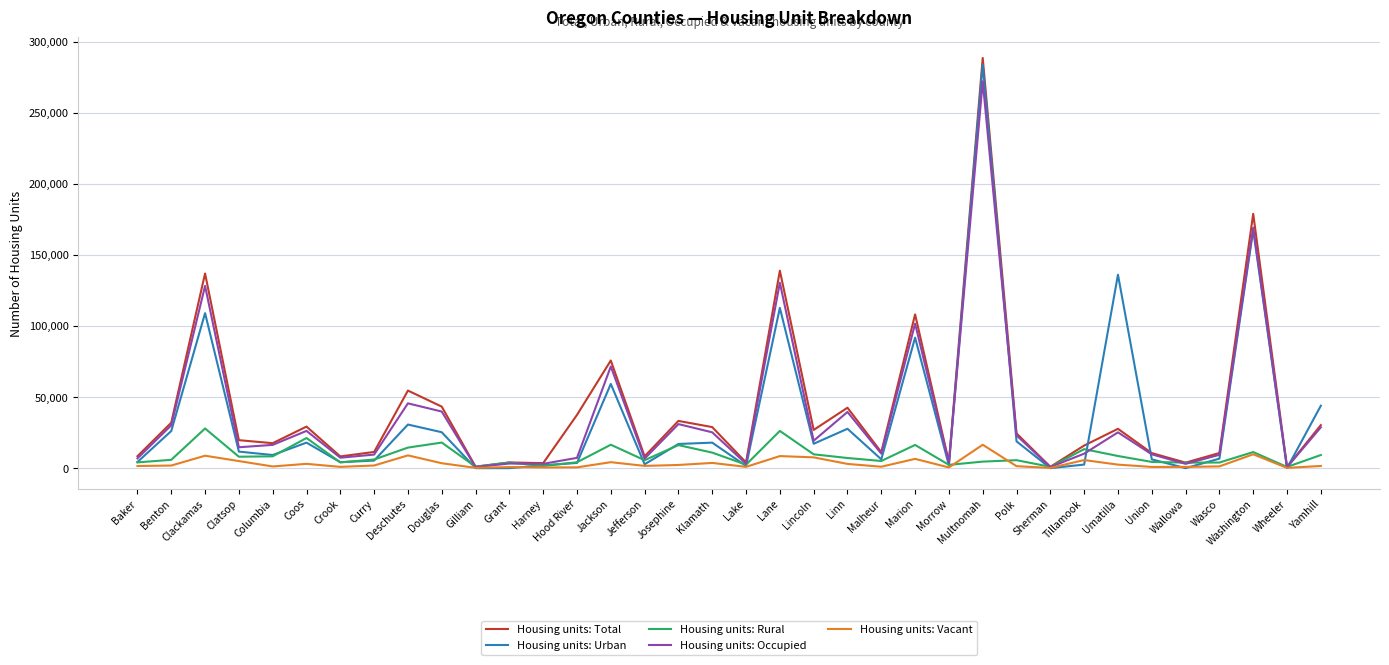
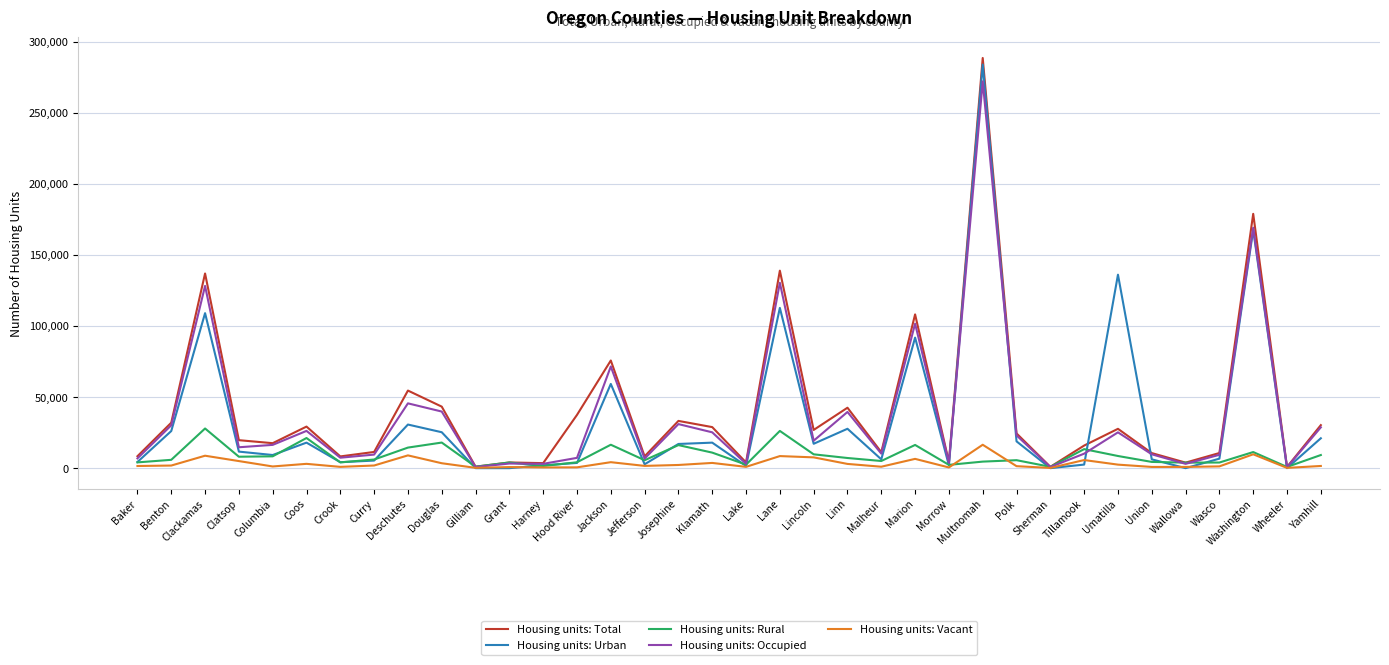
  {
    "Housing units: Total": {
      "Benton": "32,000",
      "Clackamas": "137,000",
      "Clatsop": "20,000",
      "Coos": "29,000",
      "Curry": "11,000",
      "Deschutes": "55,000",
      "Douglas": "43,000",
      "Hood River": "37,000",
      "Jackson": "76,000",
      "Josephine": "33,000",
      "Klamath": "29,000",
      "Lane": "139,000",
      "Lincoln": "27,000",
      "Linn": "43,000",
      "Marion": "108,000",
      "Multnomah": "289,000",
      "Tillamook": "16,000",
      "Umatilla": "28,000",
      "Washington": "179,000"
    },
    "Housing units: Urban": {
      "Benton": "26,000",
      "Clackamas": "109,000",
      "Clatsop": "12,000",
      "Coos": "18,000",
      "Deschutes": "31,000",
      "Douglas": "25,000",
      "Jackson": "59,000",
      "Klamath": "18,000",
      "Lane": "113,000",
      "Lincoln": "17,000",
      "Linn": "28,000",
      "Marion": "92,000",
      "Multnomah": "284,000",
      "Polk": "19,000",
      "Tillamook": "3,000",
      "Umatilla": "136,000",
      "Union": "6,000",
      "Wasco": "7,000",
-     "Yamhill": "44,000"
+     "Yamhill": "21,000"
    },
    "Housing units: Rural": {
      "Benton": "6,000",
      "Clackamas": "28,000",
      "Clatsop": "8,000",
      "Coos": "21,000",
      "Deschutes": "14,000",
      "Douglas": "18,000",
      "Jackson": "16,000",
      "Klamath": "11,000",
      "Lane": "26,000",
      "Lincoln": "10,000",
      "Linn": "7,000",
      "Marion": "16,000",
      "Multnomah": "5,000",
      "Polk": "6,000",
      "Tillamook": "13,000",
      "Umatilla": "9,000",
      "Union": "4,000",
      "Wasco": "4,000",
      "Yamhill": "9,000"
    },
    "Housing units: Occupied": {
      "Benton": "30,000",
      "Clackamas": "128,000",
      "Clatsop": "15,000",
      "Coos": "26,000",
      "Curry": "10,000",
      "Deschutes": "46,000",
      "Douglas": "40,000",
      "Hood River": "7,000",
      "Jackson": "72,000",
      "Josephine": "31,000",
      "Klamath": "25,000",
      "Lane": "130,000",
      "Lincoln": "19,000",
      "Linn": "40,000",
      "Marion": "102,000",
      "Multnomah": "272,000",
      "Tillamook": "10,000",
      "Umatilla": "25,000"
    },
    "Housing units: Vacant": {
      "Baker": "2,000",
      "Benton": "2,000",
      "Clackamas": "9,000",
      "Clatsop": "5,000",
      "Columbia": "1,000",
      "Coos": "3,000",
      "Crook": "1,000",
      "Curry": "2,000",
      "Deschutes": "9,000",
      "Douglas": "3,000",
      "Hood River": "1,000",
      "Jackson": "4,000",
      "Josephine": "2,000",
      "Klamath": "4,000",
      "Lane": "8,000",
      "Lincoln": "8,000",
      "Linn": "3,000",
      "Malheur": "1,000",
      "Marion": "7,000",
      "Multnomah": "16,000",
      "Polk": "1,000",
      "Tillamook": "6,000",
      "Umatilla": "2,000",
      "Union": "1,000",
      "Wasco": "1,000",
      "Yamhill": "2,000"
    }
  }
